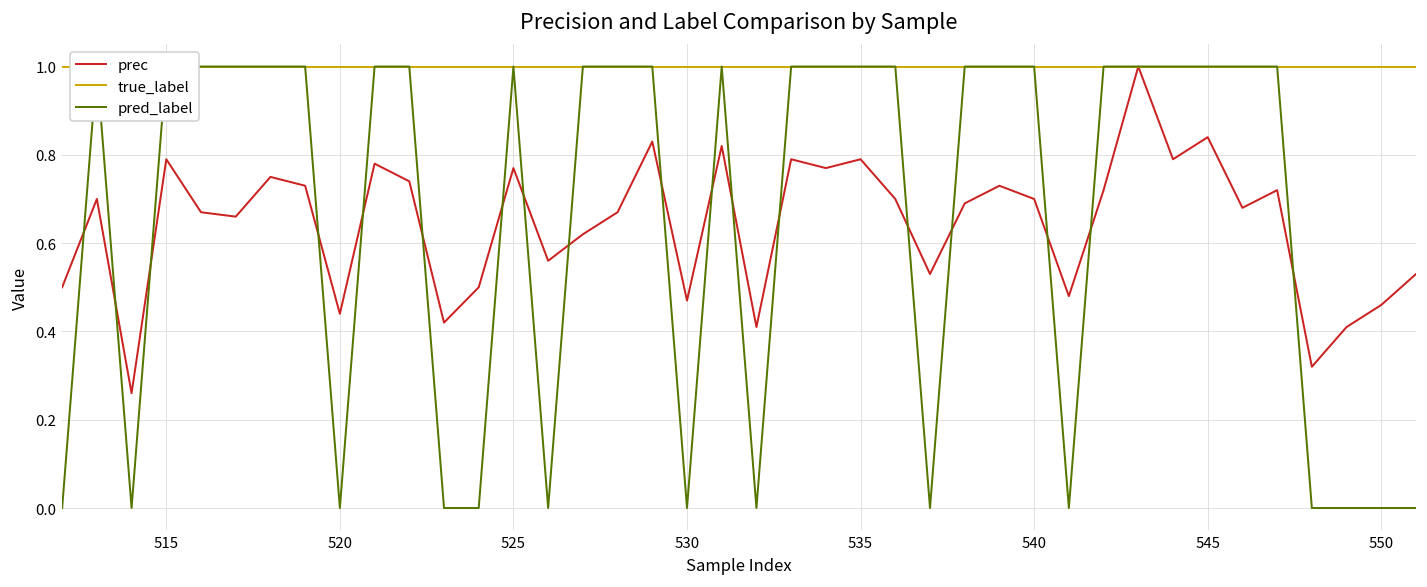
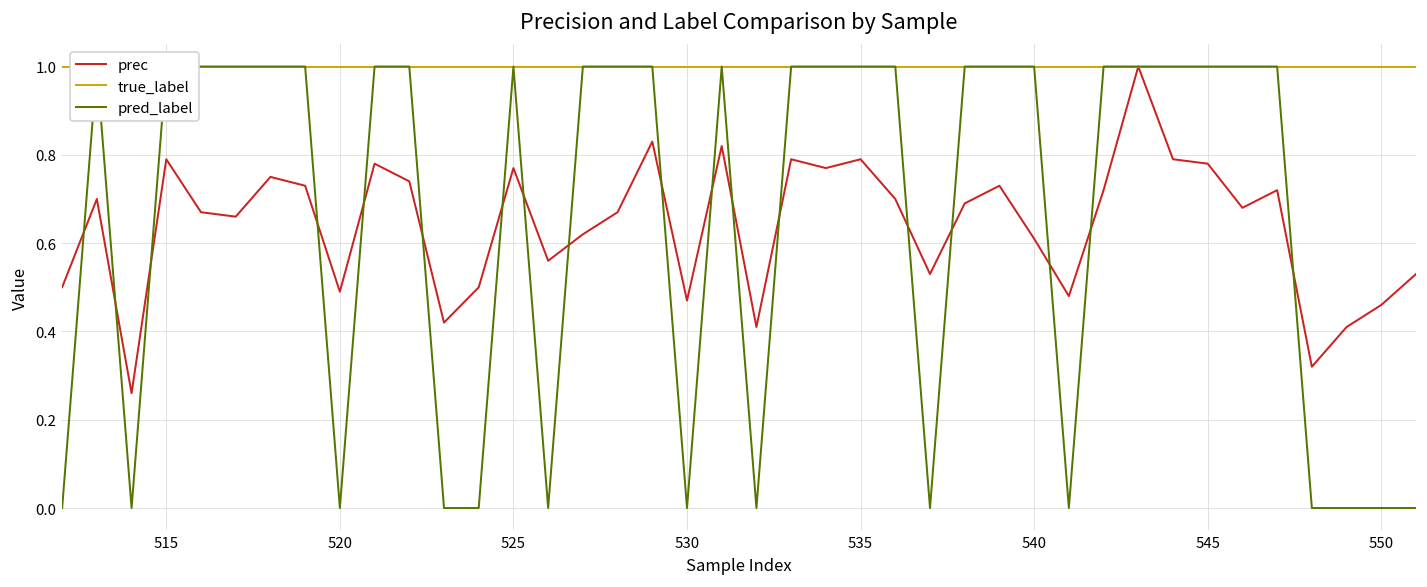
  {
    "prec": {
      "515": 0.79,
-     "520": 0.44,
+     "520": 0.49,
      "525": 0.77,
      "530": 0.47,
      "535": 0.79,
-     "540": 0.70,
-     "545": 0.84,
+     "540": 0.61,
+     "545": 0.78,
      "550": 0.46
    },
    "true_label": {
      "520": 1.00,
      "530": 1.00,
      "550": 1.00
    },
    "pred_label": {
      "520": 0.00,
      "530": 0.00,
      "550": 0.00
    }
  }
